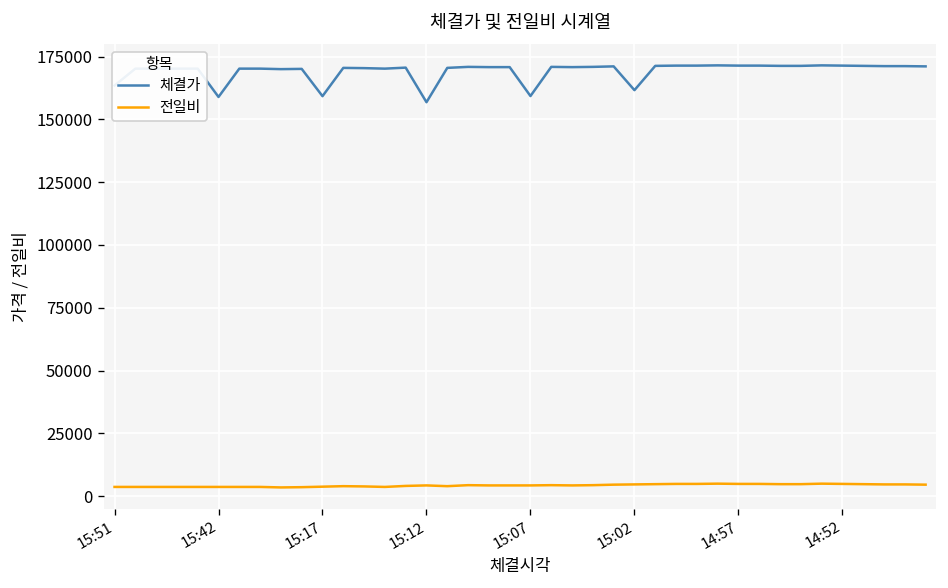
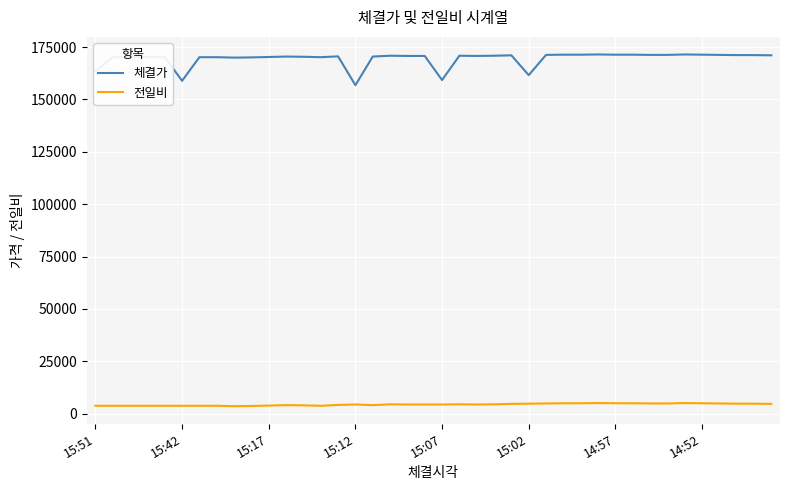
  {
    "체결가": {
      "15:42": 159000,
-     "15:17": 159000,
+     "15:17": 170000,
      "15:12": 157000,
      "15:07": 159000,
      "15:02": 162000,
      "14:57": 171000,
      "14:52": 171000
    },
    "전일비": {
      "15:51": 4000,
      "15:42": 4000,
      "15:17": 4000,
      "15:12": 4000,
      "15:07": 4000,
      "15:02": 5000,
      "14:57": 5000,
      "14:52": 5000
    }
  }
